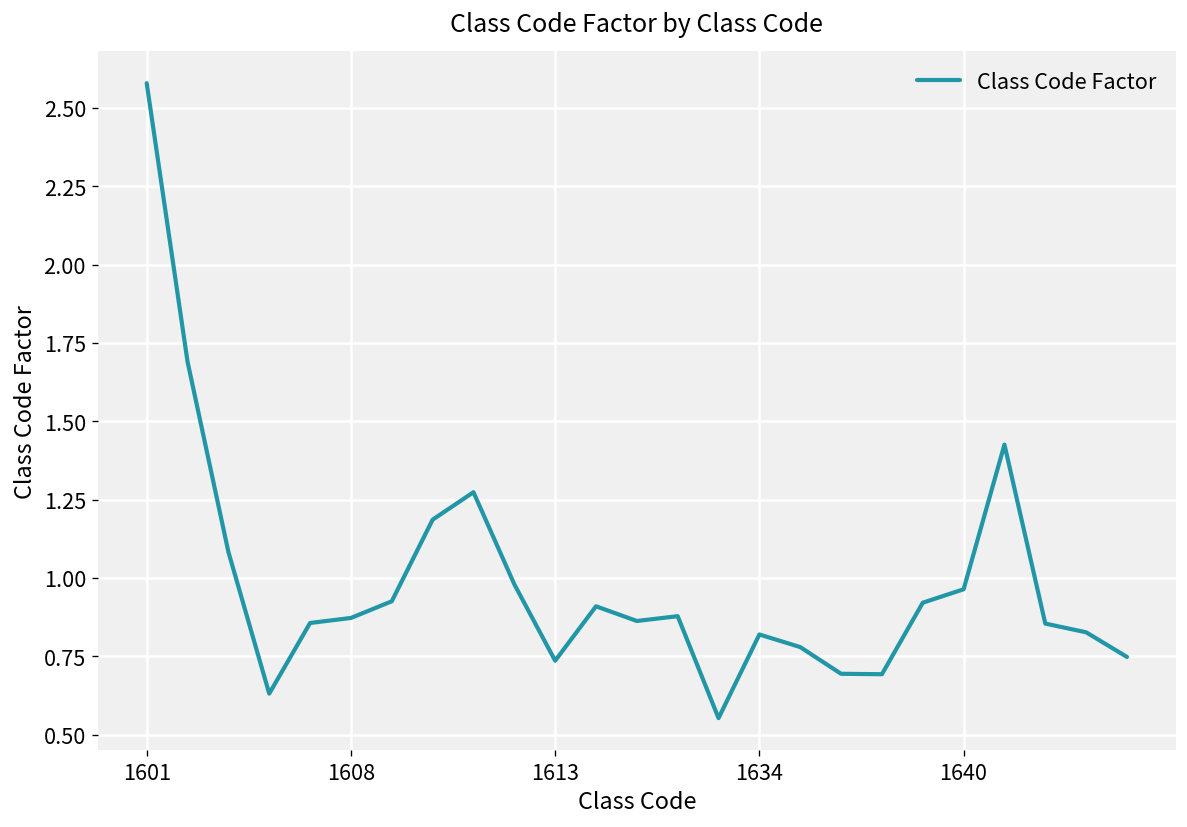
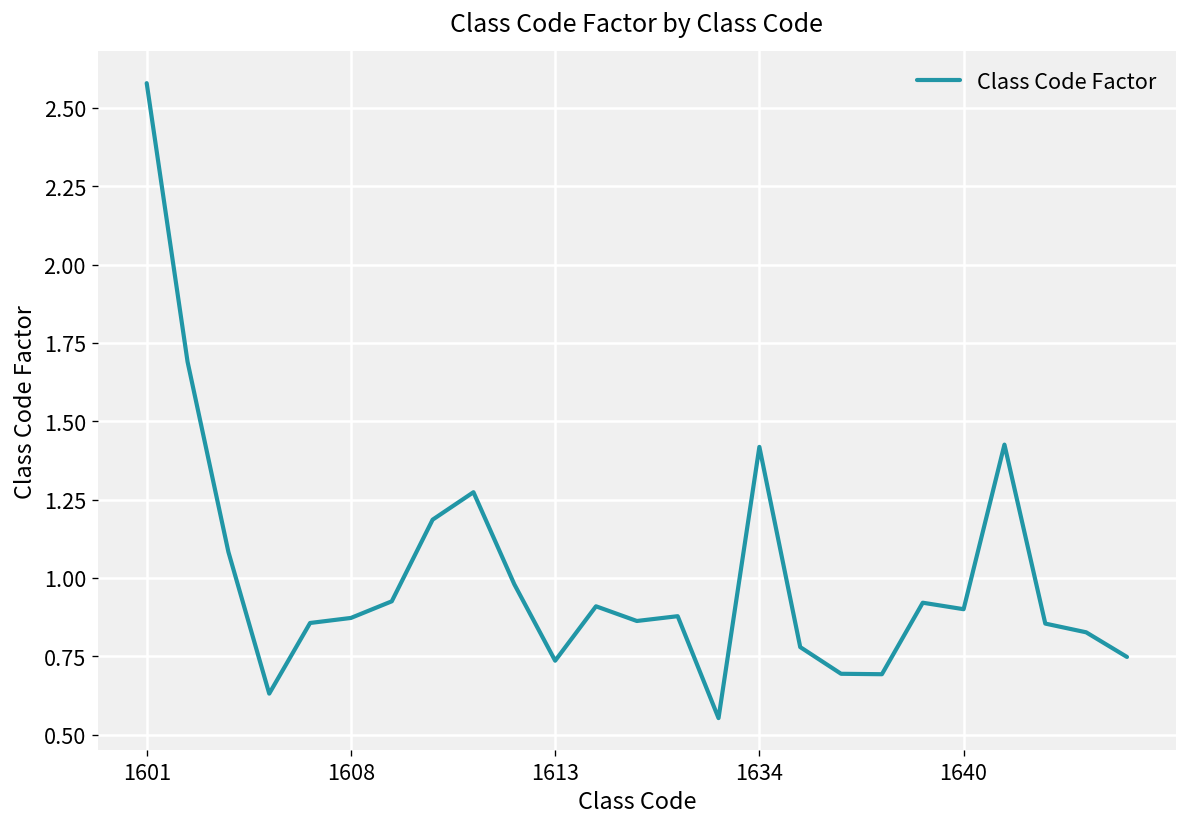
  {
    "1601": 2.58,
    "1608": 0.87,
    "1613": 0.74,
-   "1634": 0.82,
-   "1640": 0.96
+   "1634": 1.42,
+   "1640": 0.90
  }
